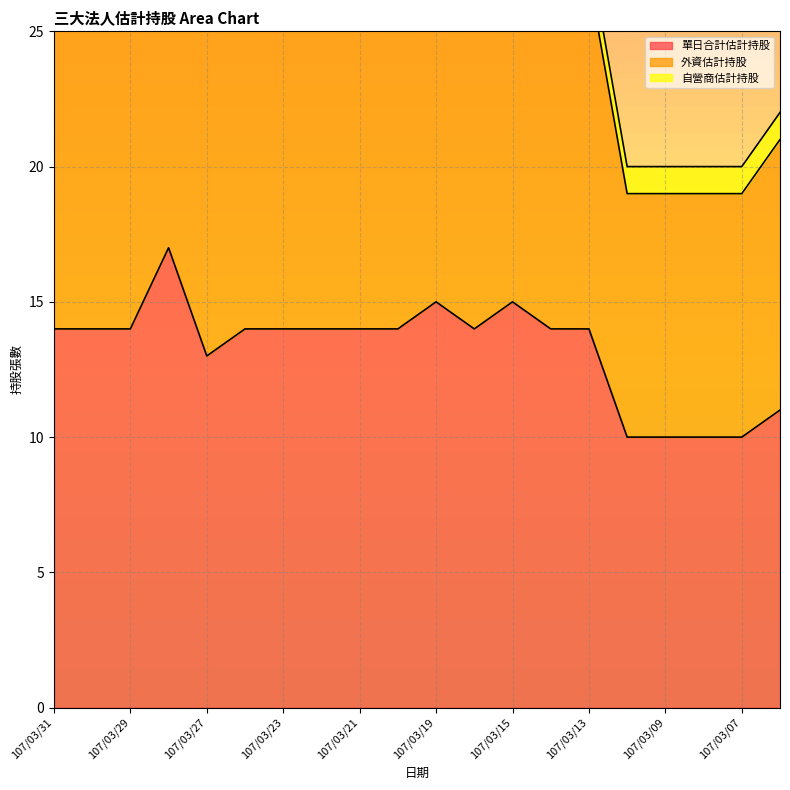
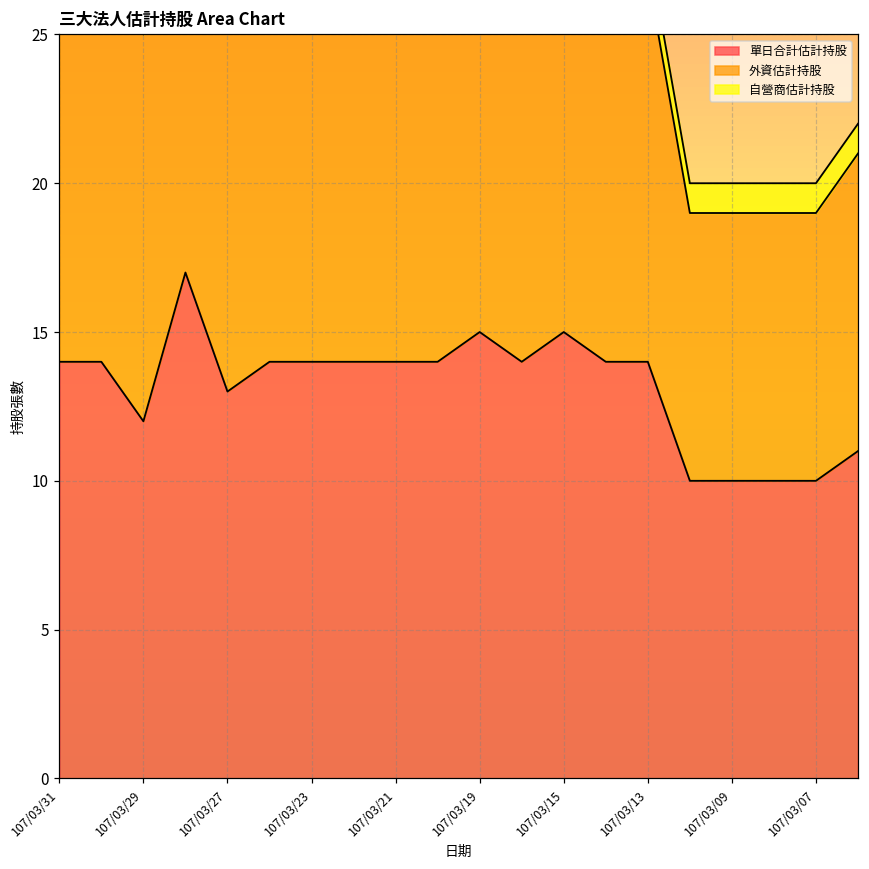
  {
    "單日合計估計持股": {
      "107/03/31": 14,
-     "107/03/29": 14,
+     "107/03/29": 12,
      "107/03/27": 13,
      "107/03/23": 14,
      "107/03/21": 14,
      "107/03/19": 15,
      "107/03/15": 15,
      "107/03/13": 14,
      "107/03/09": 10,
      "107/03/07": 10
    },
    "外資估計持股": {
      "107/03/09": 9,
      "107/03/07": 9
    },
    "自營商估計持股": {
      "107/03/09": 1,
      "107/03/07": 1
    }
  }
